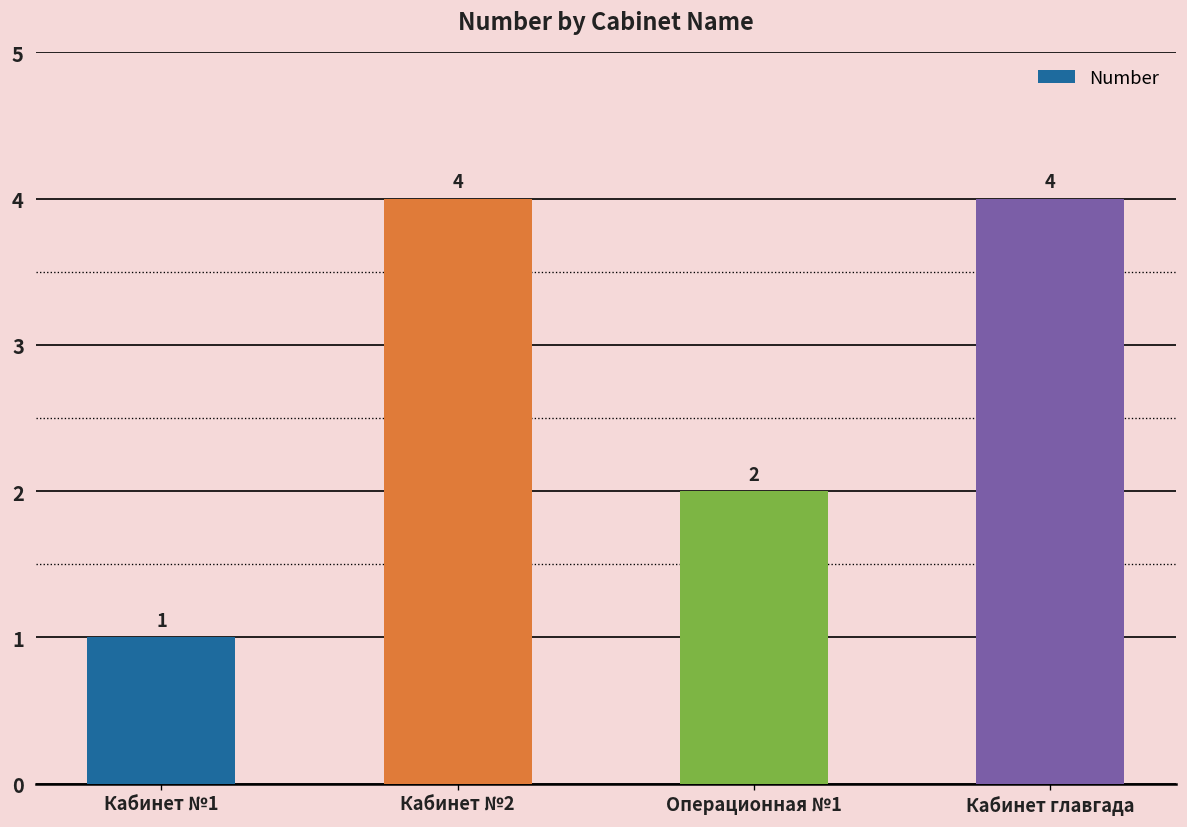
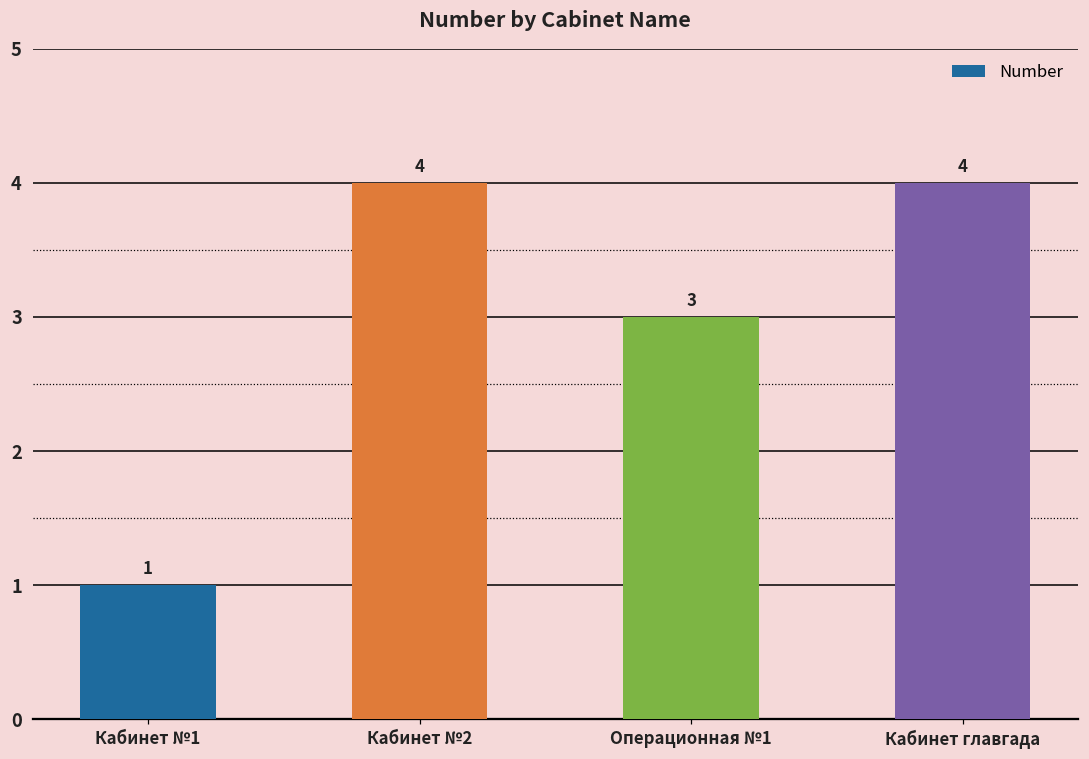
  {
    "Кабинет №1": 1,
    "Кабинет №2": 4,
-   "Операционная №1": 2,
+   "Операционная №1": 3,
    "Кабинет главгада": 4
  }
